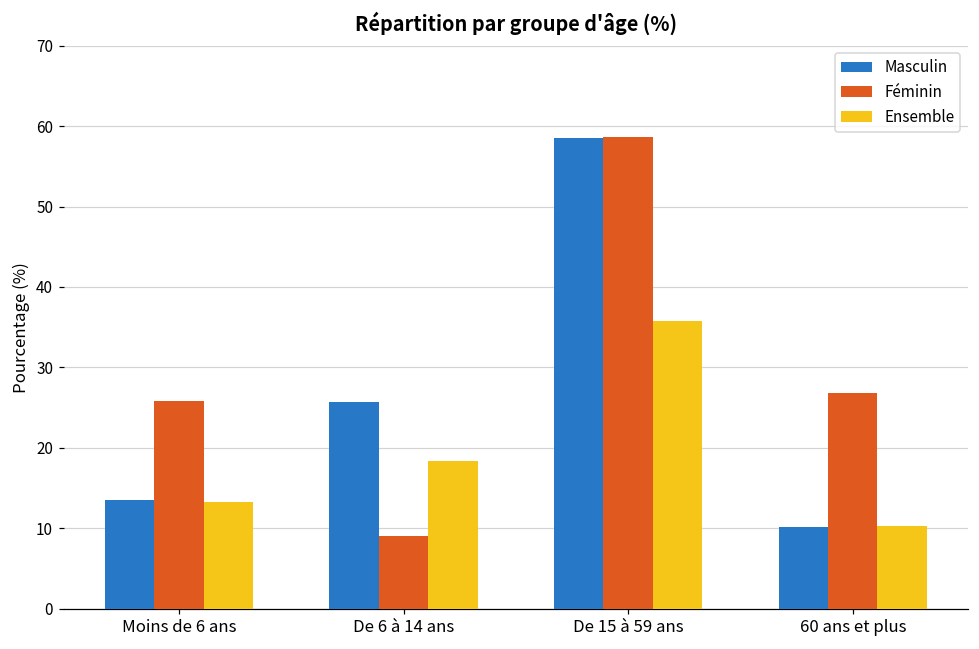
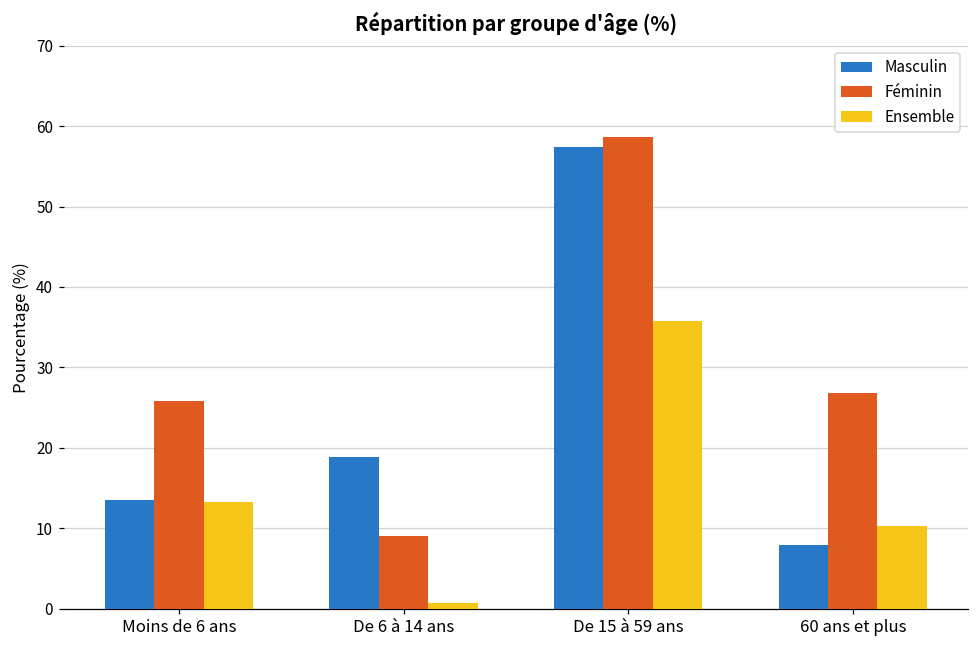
  {
    "Masculin": {
      "Moins de 6 ans": 14,
-     "De 6 à 14 ans": 26,
-     "De 15 à 59 ans": 59,
-     "60 ans et plus": 10
+     "De 6 à 14 ans": 19,
+     "De 15 à 59 ans": 57,
+     "60 ans et plus": 8
    },
    "Féminin": {
      "Moins de 6 ans": 26,
      "De 6 à 14 ans": 9,
      "De 15 à 59 ans": 59,
      "60 ans et plus": 27
    },
    "Ensemble": {
      "Moins de 6 ans": 13,
-     "De 6 à 14 ans": 18,
+     "De 6 à 14 ans": 1,
      "De 15 à 59 ans": 36,
      "60 ans et plus": 10
    }
  }
